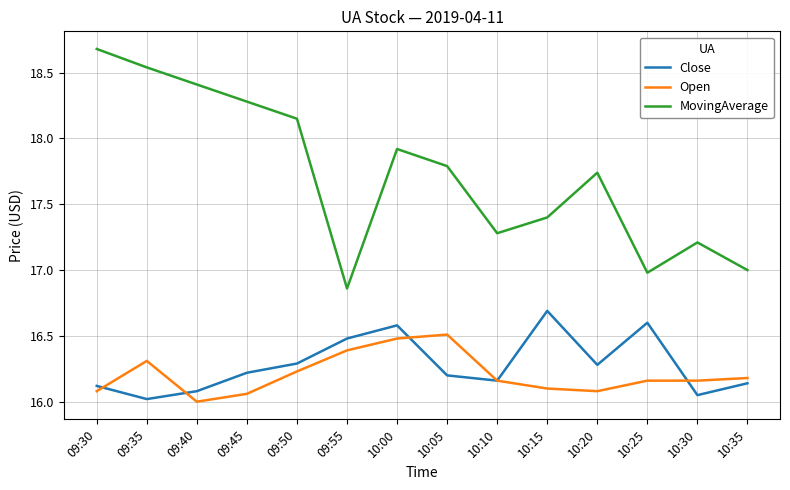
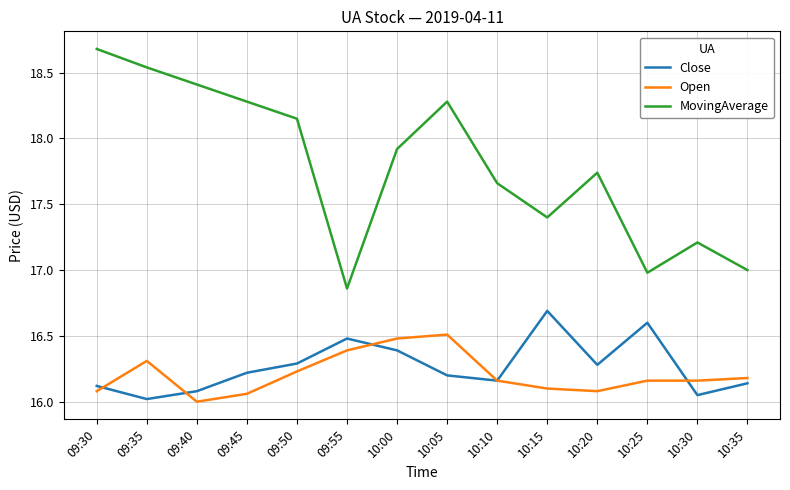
  {
    "Close": {
      "09:30": 16.12,
      "09:35": 16.02,
      "09:40": 16.08,
      "09:45": 16.22,
      "09:50": 16.29,
      "09:55": 16.48,
-     "10:00": 16.58,
+     "10:00": 16.39,
      "10:05": 16.20,
      "10:15": 16.69,
      "10:20": 16.28,
      "10:25": 16.60,
      "10:30": 16.05,
      "10:35": 16.14
    },
    "Open": {
      "09:30": 16.08,
      "09:35": 16.31,
      "09:40": 16.00,
      "09:45": 16.06,
      "09:50": 16.23,
      "09:55": 16.39,
      "10:00": 16.48,
      "10:05": 16.51,
      "10:15": 16.10,
      "10:20": 16.08,
      "10:25": 16.16,
      "10:30": 16.16,
      "10:35": 16.18
    },
    "MovingAverage": {
      "09:30": 18.68,
      "09:35": 18.54,
      "09:40": 18.41,
      "09:45": 18.28,
      "09:50": 18.15,
      "09:55": 16.86,
      "10:00": 17.92,
-     "10:05": 17.79,
-     "10:10": 17.28,
+     "10:05": 18.28,
+     "10:10": 17.66,
      "10:15": 17.40,
      "10:20": 17.74,
      "10:25": 16.98,
      "10:30": 17.21,
      "10:35": 17.00
    }
  }
